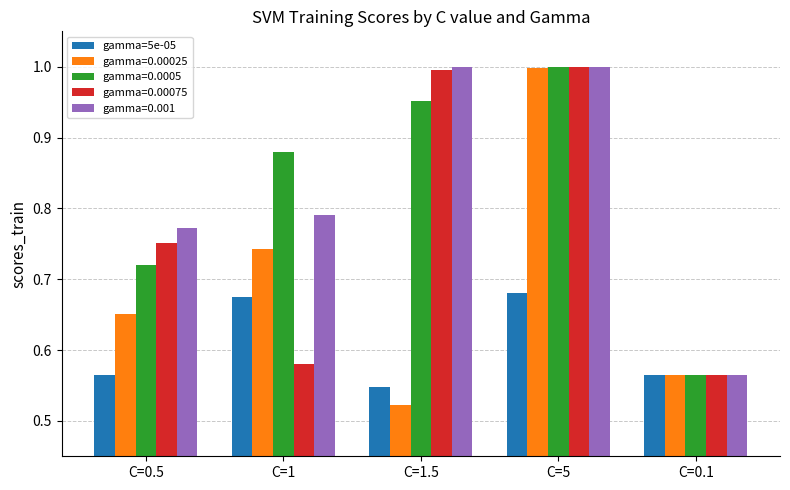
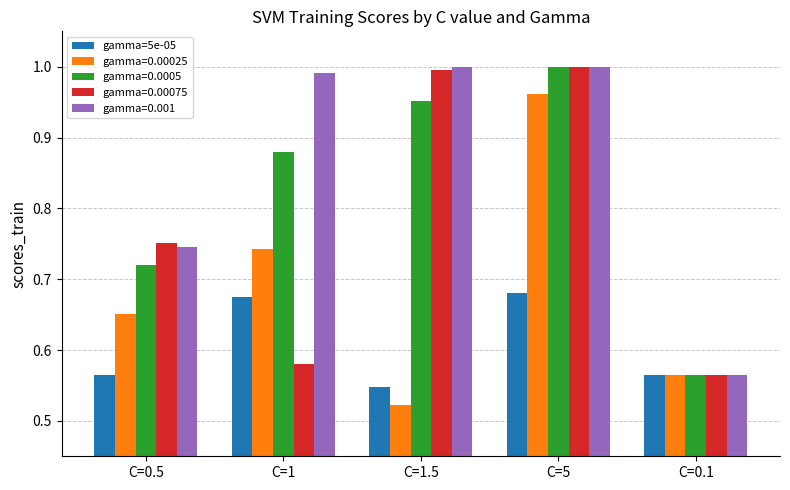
  {
    "gamma=5e-05": {
      "C=0.5": 0.57,
      "C=1": 0.67,
      "C=1.5": 0.55,
      "C=5": 0.68,
      "C=0.1": 0.57
    },
    "gamma=0.00025": {
      "C=0.5": 0.65,
      "C=1": 0.74,
      "C=1.5": 0.52,
-     "C=5": 1.00,
+     "C=5": 0.96,
      "C=0.1": 0.57
    },
    "gamma=0.0005": {
      "C=0.5": 0.72,
      "C=1": 0.88,
      "C=1.5": 0.95,
      "C=5": 1.00,
      "C=0.1": 0.57
    },
    "gamma=0.00075": {
      "C=0.5": 0.75,
      "C=1": 0.58,
      "C=1.5": 0.99,
      "C=5": 1.00,
      "C=0.1": 0.57
    },
    "gamma=0.001": {
-     "C=0.5": 0.77,
-     "C=1": 0.79,
+     "C=0.5": 0.75,
+     "C=1": 0.99,
      "C=1.5": 1.00,
      "C=5": 1.00,
      "C=0.1": 0.57
    }
  }
